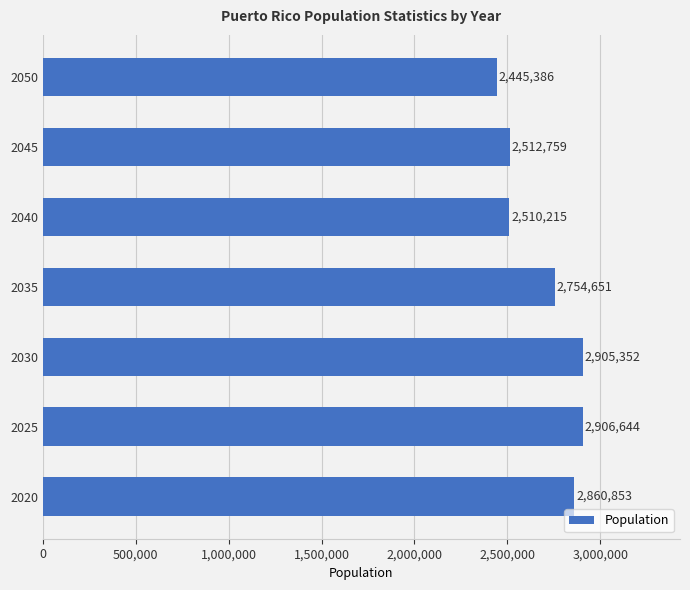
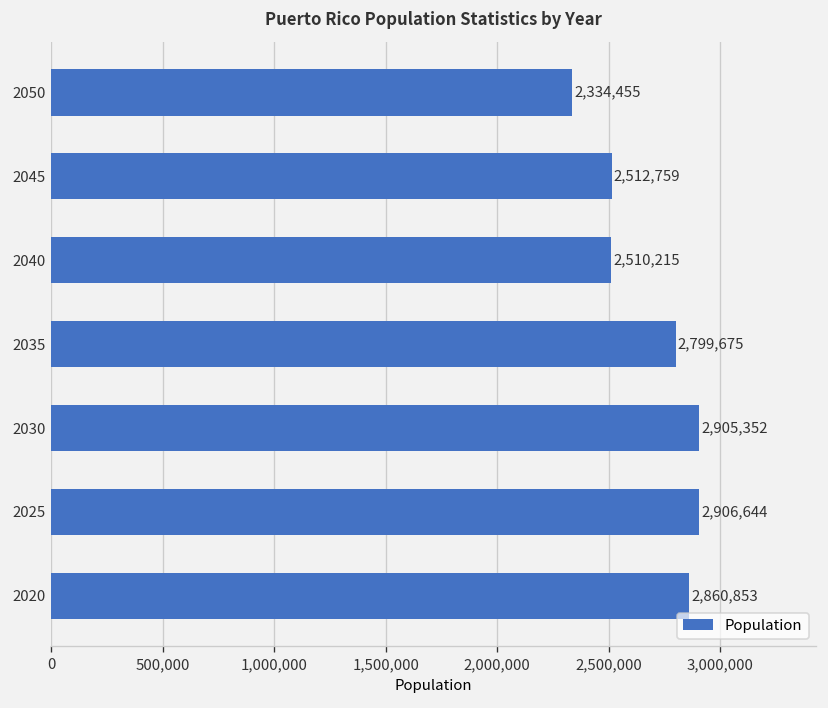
  {
-   "2050": "2,445,386",
+   "2050": "2,334,455",
    "2045": "2,512,759",
    "2040": "2,510,215",
-   "2035": "2,754,651",
+   "2035": "2,799,675",
    "2030": "2,905,352",
    "2025": "2,906,644",
    "2020": "2,860,853"
  }
